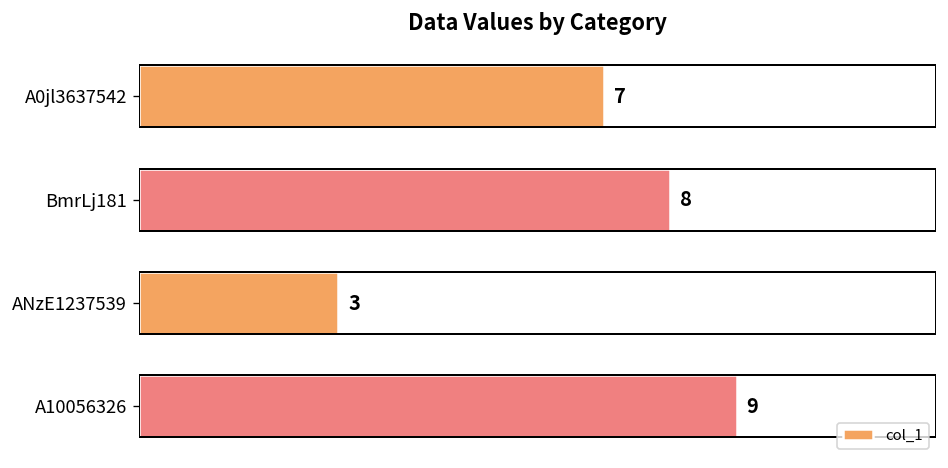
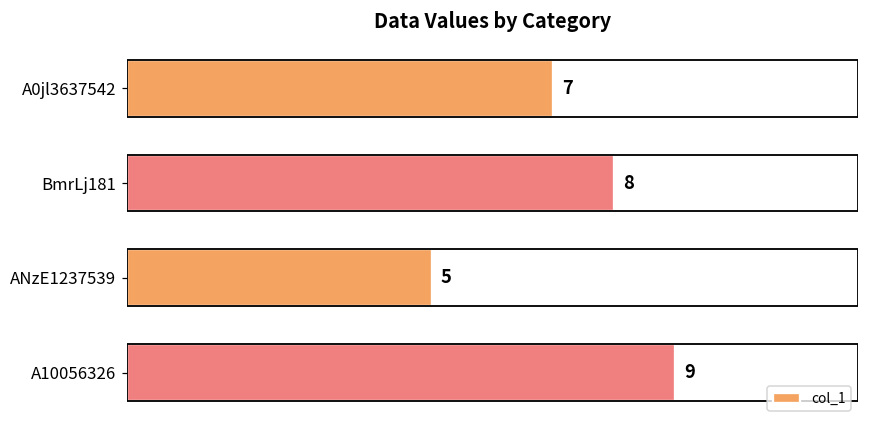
  {
    "A0jl3637542": 7,
    "BmrLj181": 8,
-   "ANzE1237539": 3,
+   "ANzE1237539": 5,
    "A10056326": 9
  }
